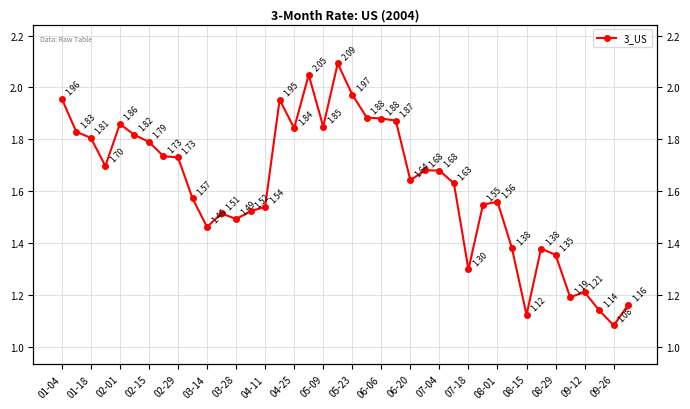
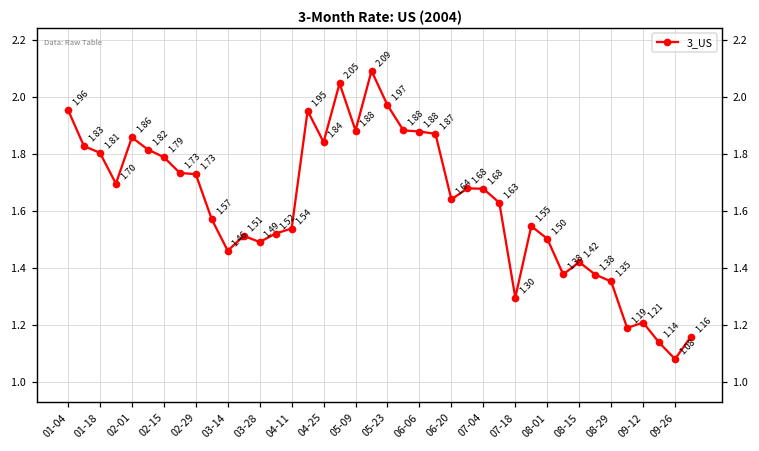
  {
    "01-04": 1.96,
    "01-18": 1.81,
    "02-01": 1.86,
    "02-15": 1.79,
    "04-11": 1.54,
    "04-25": 1.84,
-   "05-09": 1.85,
+   "05-09": 1.88,
    "05-23": 1.97,
    "07-18": 1.30,
-   "08-01": 1.56,
-   "08-15": 1.12,
+   "08-01": 1.50,
+   "08-15": 1.42,
    "08-29": 1.35,
    "09-12": 1.21
  }
